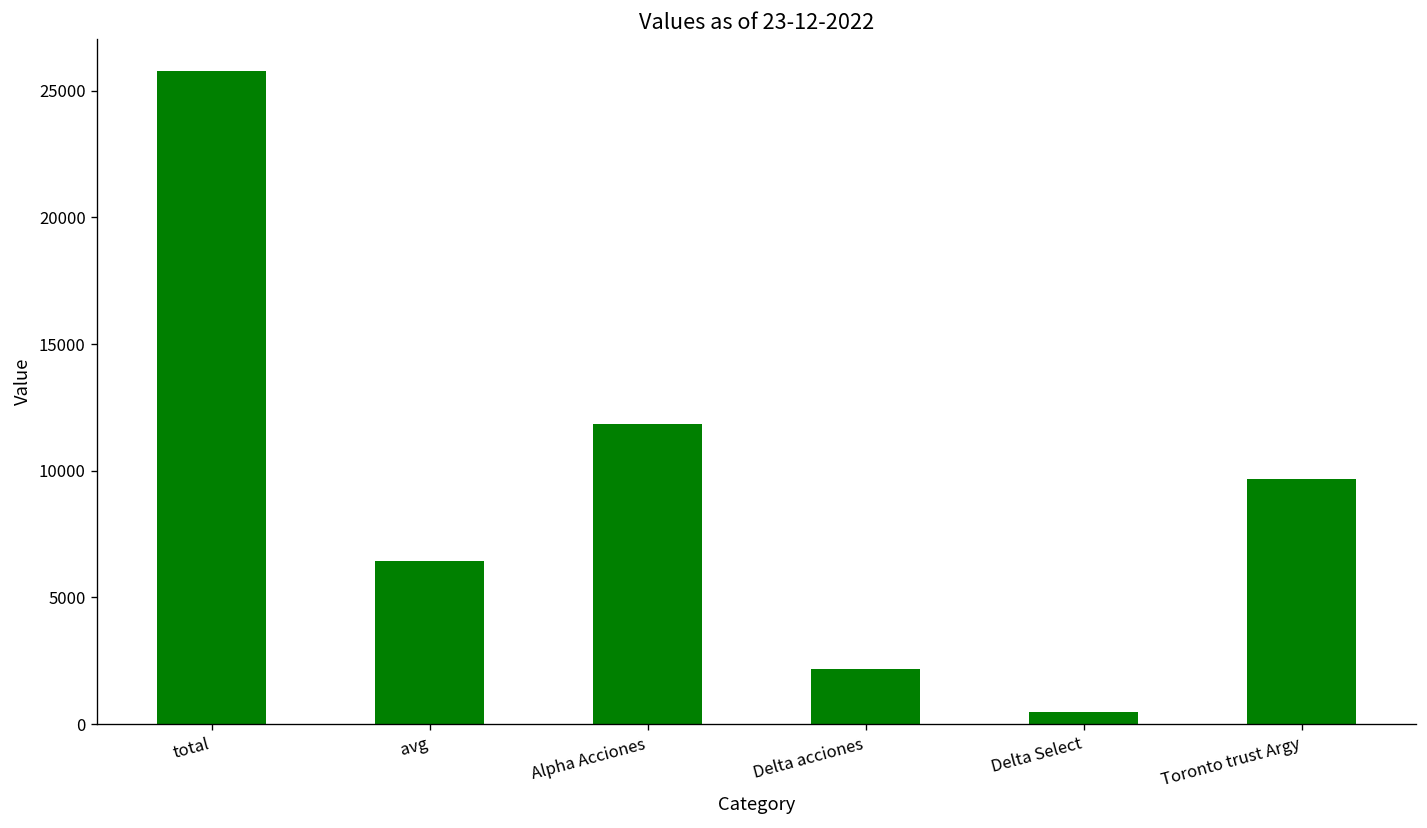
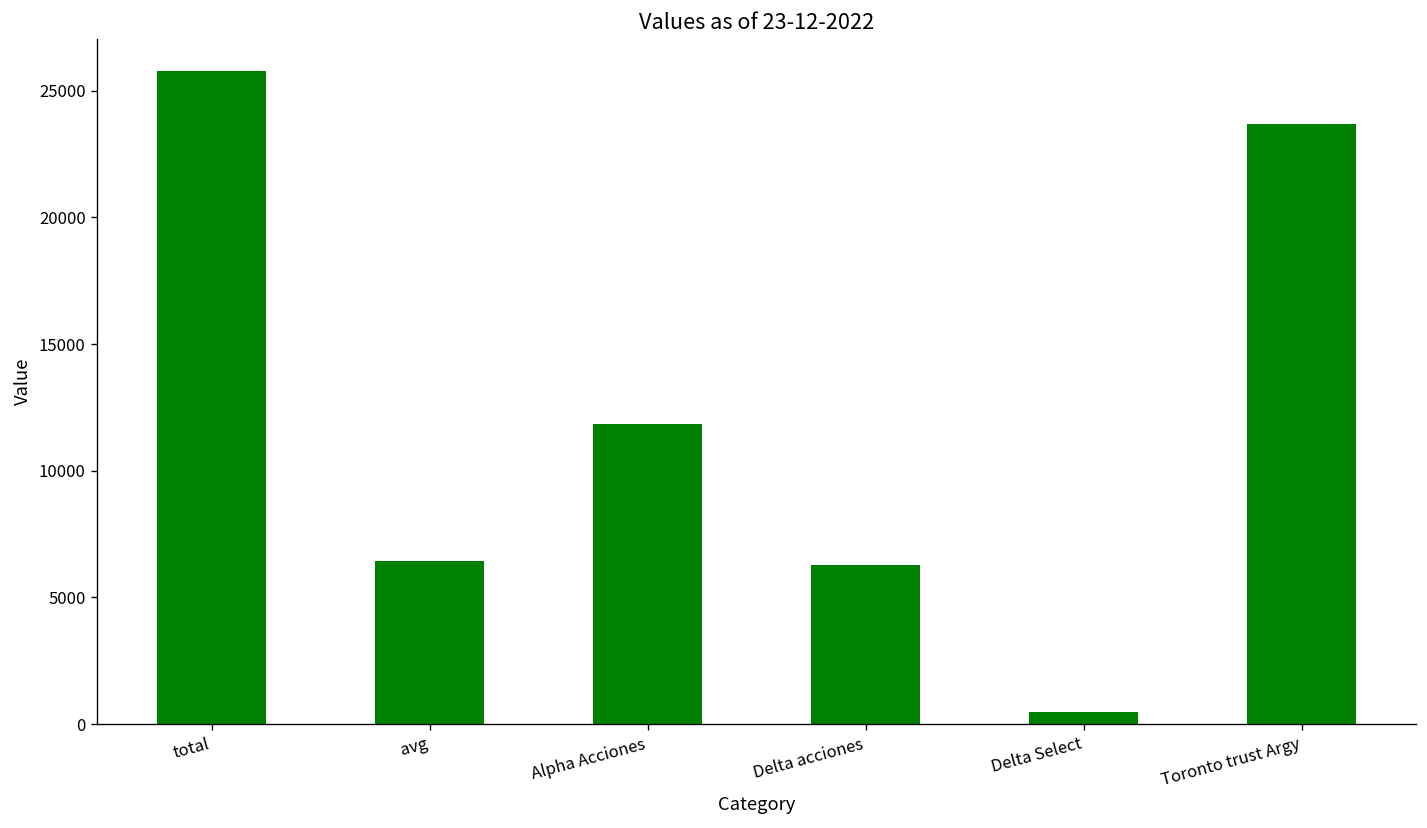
  {
    "total": 25800,
    "avg": 6400,
    "Alpha Acciones": 11800,
-   "Delta acciones": 2200,
+   "Delta acciones": 6300,
    "Delta Select": 500,
-   "Toronto trust Argy": 9700
+   "Toronto trust Argy": 23700
  }
